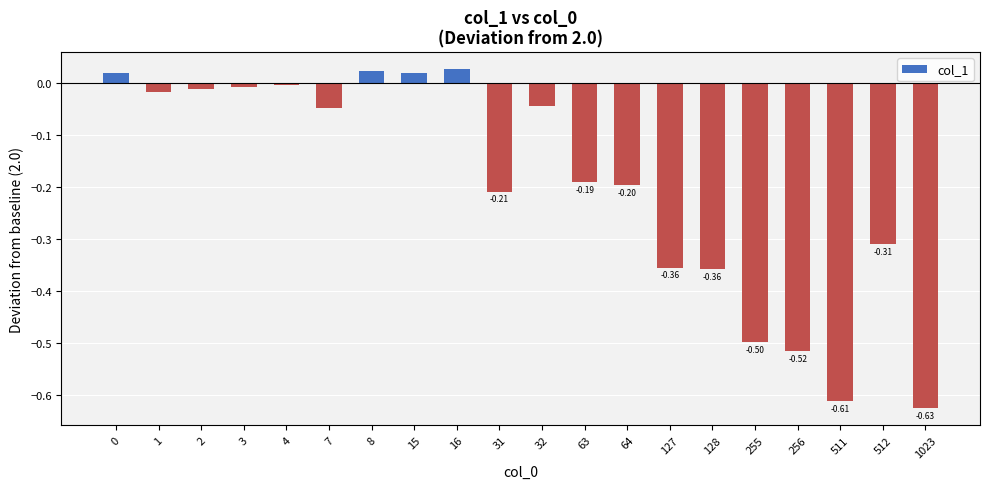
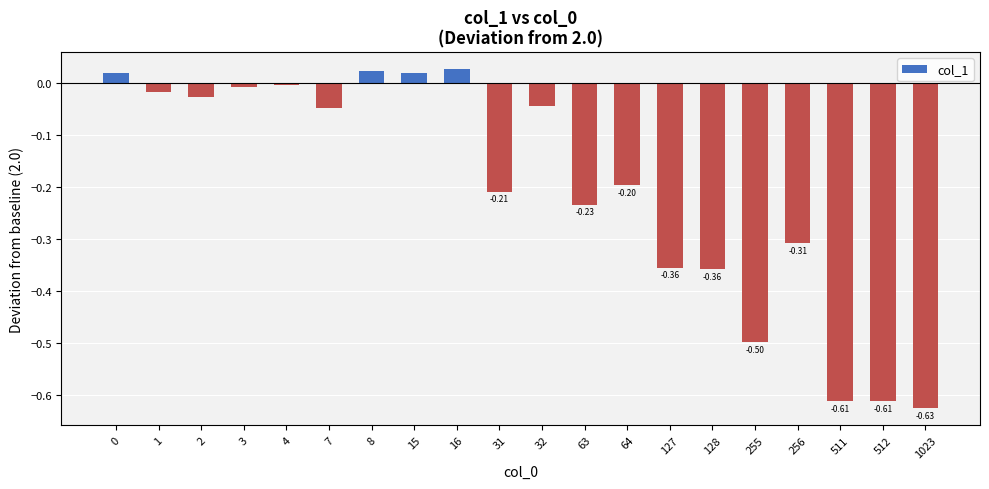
  {
-   "2": -0.01,
+   "2": -0.03,
    "31": -0.21,
-   "63": -0.19,
+   "63": -0.23,
    "64": -0.20,
    "127": -0.36,
    "128": -0.36,
    "255": -0.50,
-   "256": -0.52,
+   "256": -0.31,
    "511": -0.61,
-   "512": -0.31,
+   "512": -0.61,
    "1023": -0.63
  }
